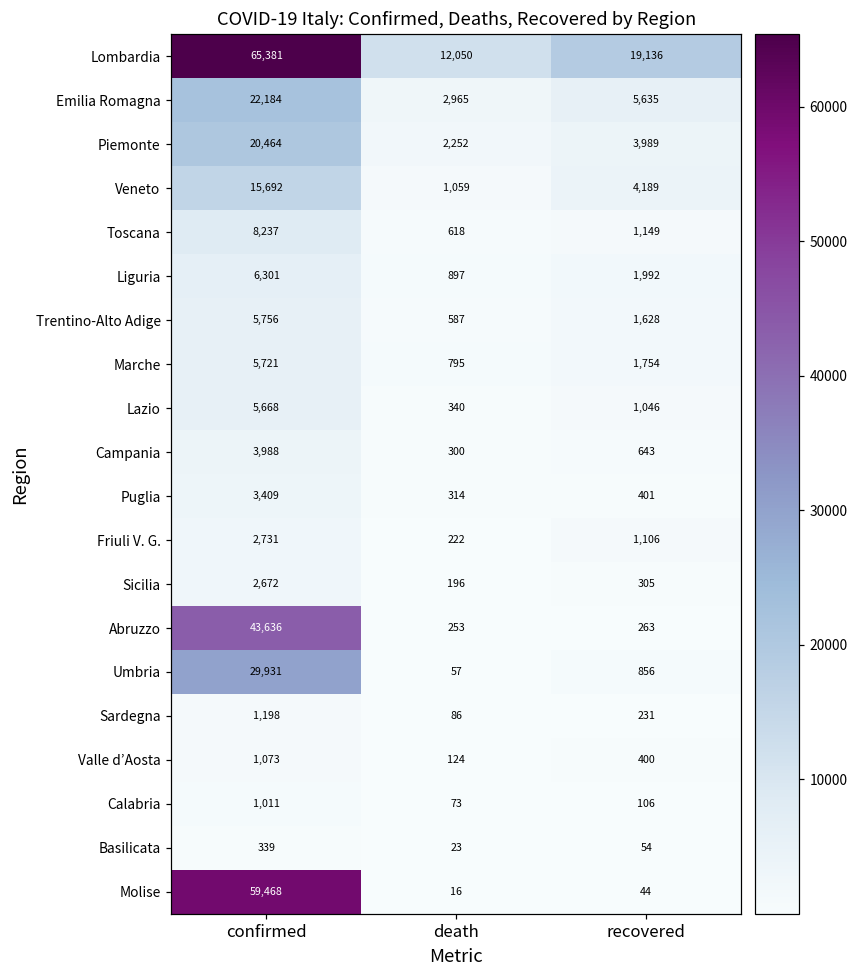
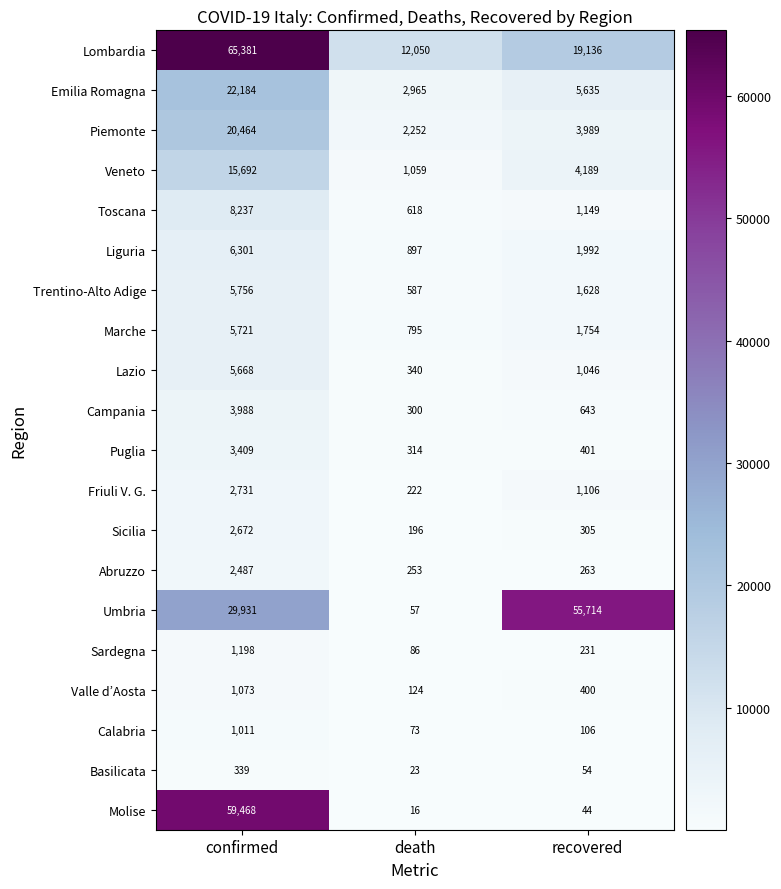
  {
    "Lombardia": {
      "confirmed": "65,381",
      "death": "12,050",
      "recovered": "19,136"
    },
    "Emilia Romagna": {
      "confirmed": "22,184",
      "death": "2,965",
      "recovered": "5,635"
    },
    "Piemonte": {
      "confirmed": "20,464",
      "death": "2,252",
      "recovered": "3,989"
    },
    "Veneto": {
      "confirmed": "15,692",
      "death": "1,059",
      "recovered": "4,189"
    },
    "Toscana": {
      "confirmed": "8,237",
      "death": "618",
      "recovered": "1,149"
    },
    "Liguria": {
      "confirmed": "6,301",
      "death": "897",
      "recovered": "1,992"
    },
    "Trentino-Alto Adige": {
      "confirmed": "5,756",
      "death": "587",
      "recovered": "1,628"
    },
    "Marche": {
      "confirmed": "5,721",
      "death": "795",
      "recovered": "1,754"
    },
    "Lazio": {
      "confirmed": "5,668",
      "death": "340",
      "recovered": "1,046"
    },
    "Campania": {
      "confirmed": "3,988",
      "death": "300",
      "recovered": "643"
    },
    "Puglia": {
      "confirmed": "3,409",
      "death": "314",
      "recovered": "401"
    },
    "Friuli V. G.": {
      "confirmed": "2,731",
      "death": "222",
      "recovered": "1,106"
    },
    "Sicilia": {
      "confirmed": "2,672",
      "death": "196",
      "recovered": "305"
    },
    "Abruzzo": {
-     "confirmed": "43,636",
+     "confirmed": "2,487",
      "death": "253",
      "recovered": "263"
    },
    "Umbria": {
      "confirmed": "29,931",
      "death": "57",
-     "recovered": "856"
+     "recovered": "55,714"
    },
    "Sardegna": {
      "confirmed": "1,198",
      "death": "86",
      "recovered": "231"
    },
    "Valle d’Aosta": {
      "confirmed": "1,073",
      "death": "124",
      "recovered": "400"
    },
    "Calabria": {
      "confirmed": "1,011",
      "death": "73",
      "recovered": "106"
    },
    "Basilicata": {
      "confirmed": "339",
      "death": "23",
      "recovered": "54"
    },
    "Molise": {
      "confirmed": "59,468",
      "death": "16",
      "recovered": "44"
    }
  }
